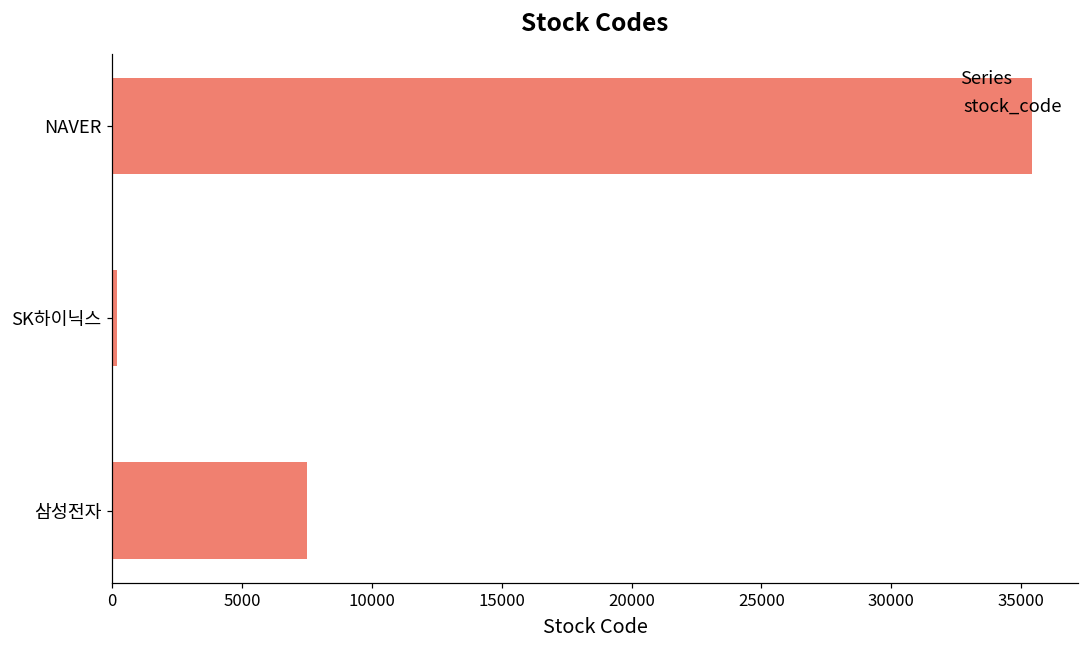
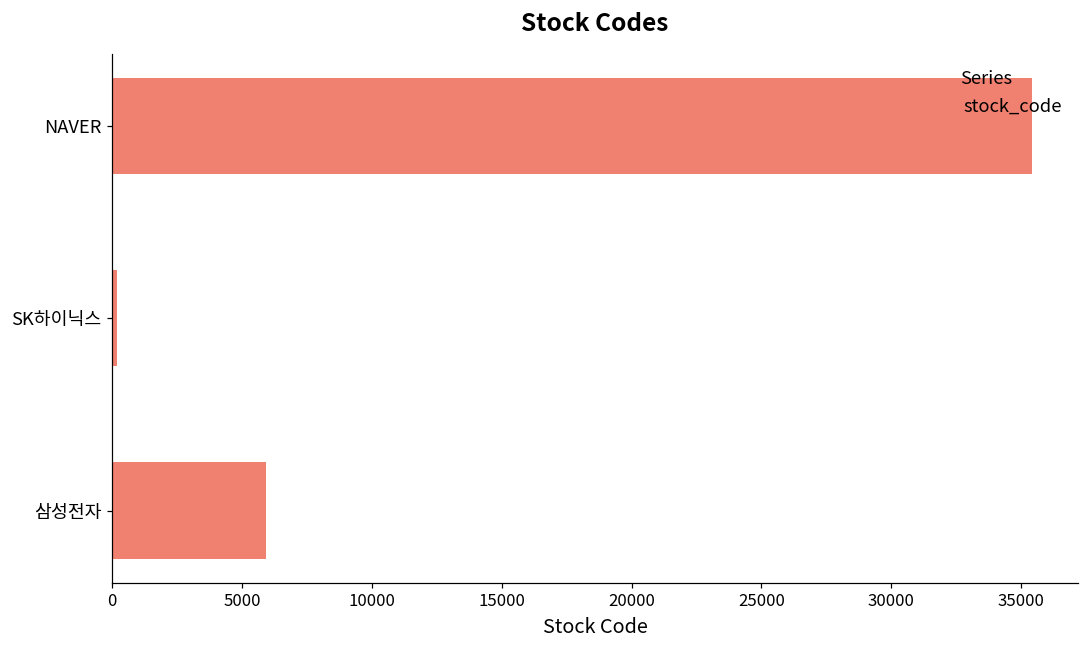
  {
    "NAVER": 35400,
    "SK하이닉스": 200,
-   "삼성전자": 7500
+   "삼성전자": 5900
  }
